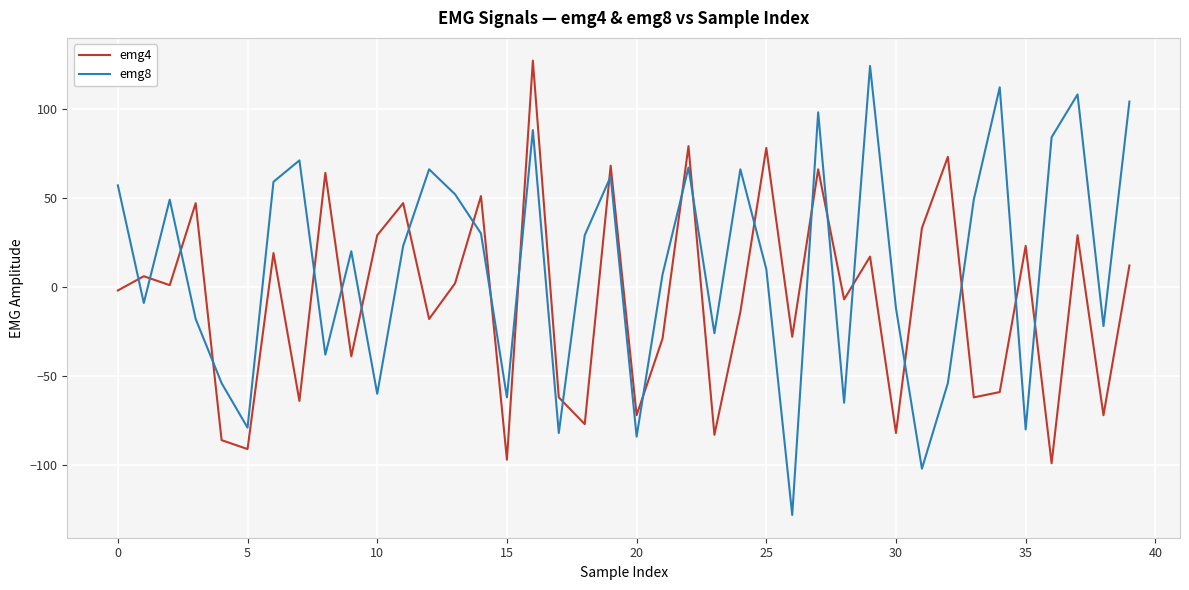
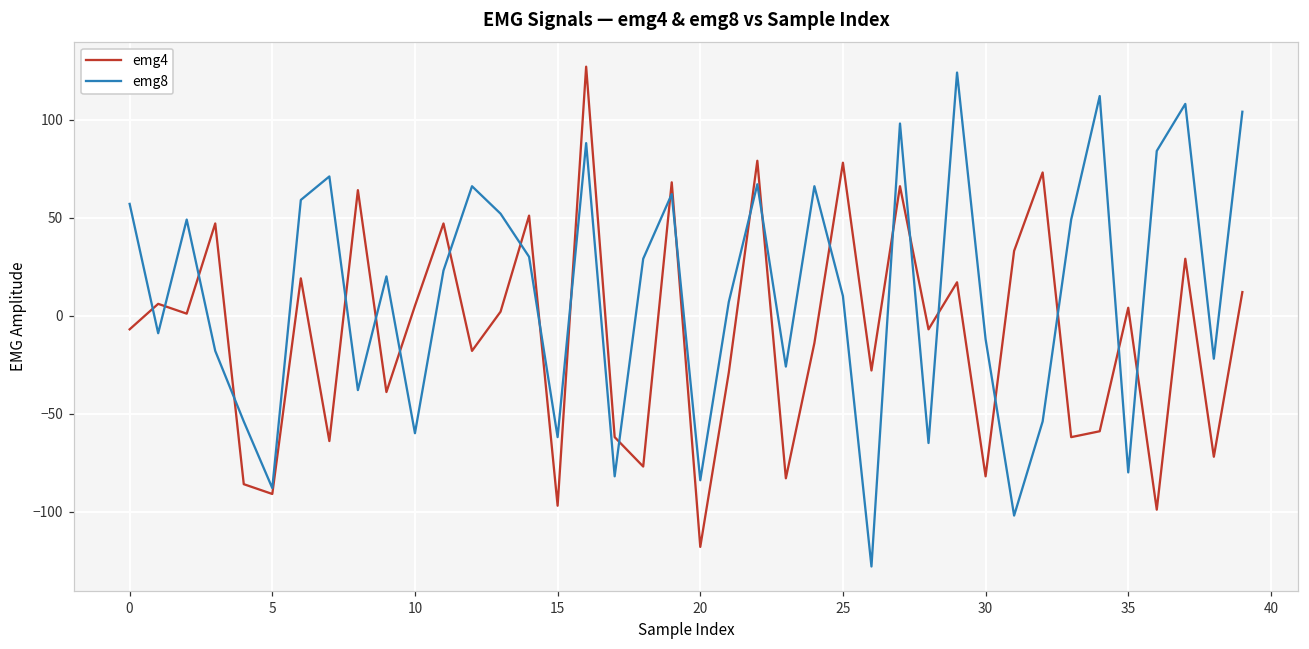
  {
    "emg4": {
-     "0": -2,
+     "0": -7,
      "5": -91,
-     "10": 29,
+     "10": 5,
      "15": -97,
-     "20": -72,
+     "20": -118,
      "25": 78,
      "30": -82,
-     "35": 23
+     "35": 4
    },
    "emg8": {
      "0": 57,
-     "5": -79,
+     "5": -88,
      "10": -60,
      "15": -62,
      "20": -84,
      "25": 10,
      "30": -12,
      "35": -80
    }
  }
